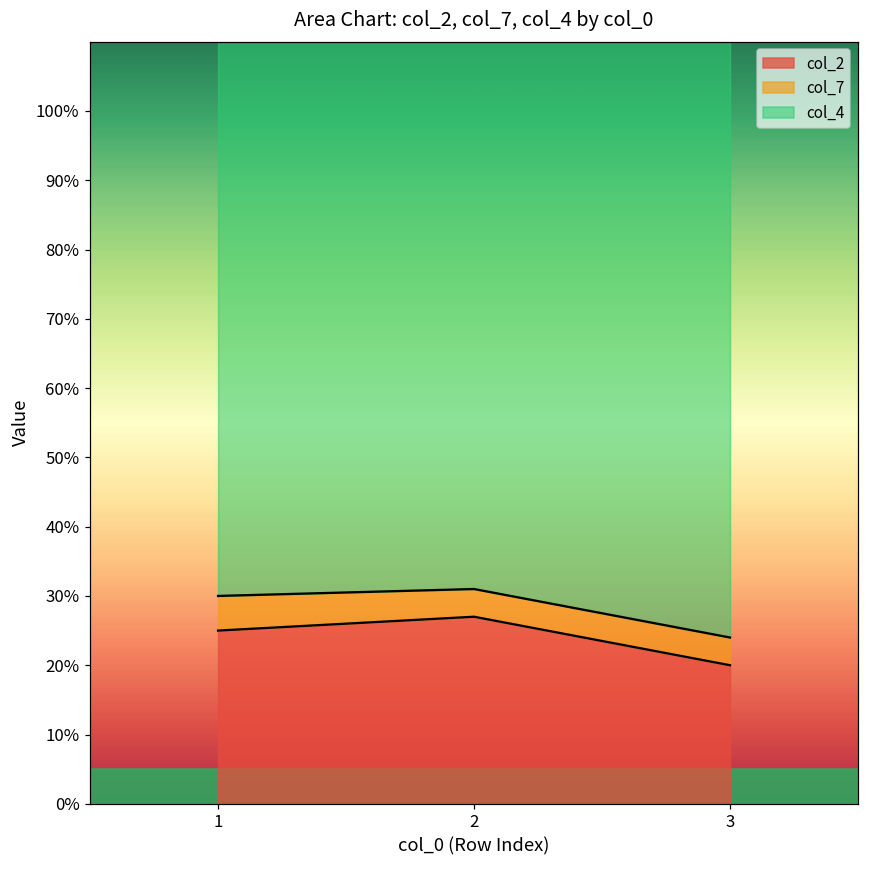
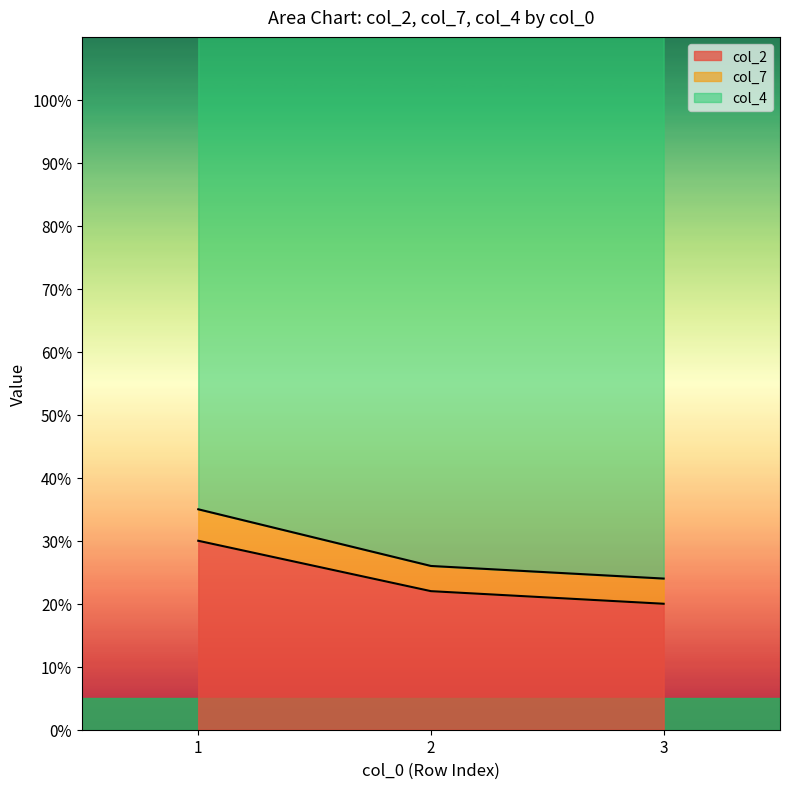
  {
    "col_2": {
-     "1": "25%",
-     "2": "27%",
+     "1": "30%",
+     "2": "22%",
      "3": "20%"
    },
    "col_7": {
      "1": "5%",
      "2": "4%",
      "3": "4%"
    }
  }
